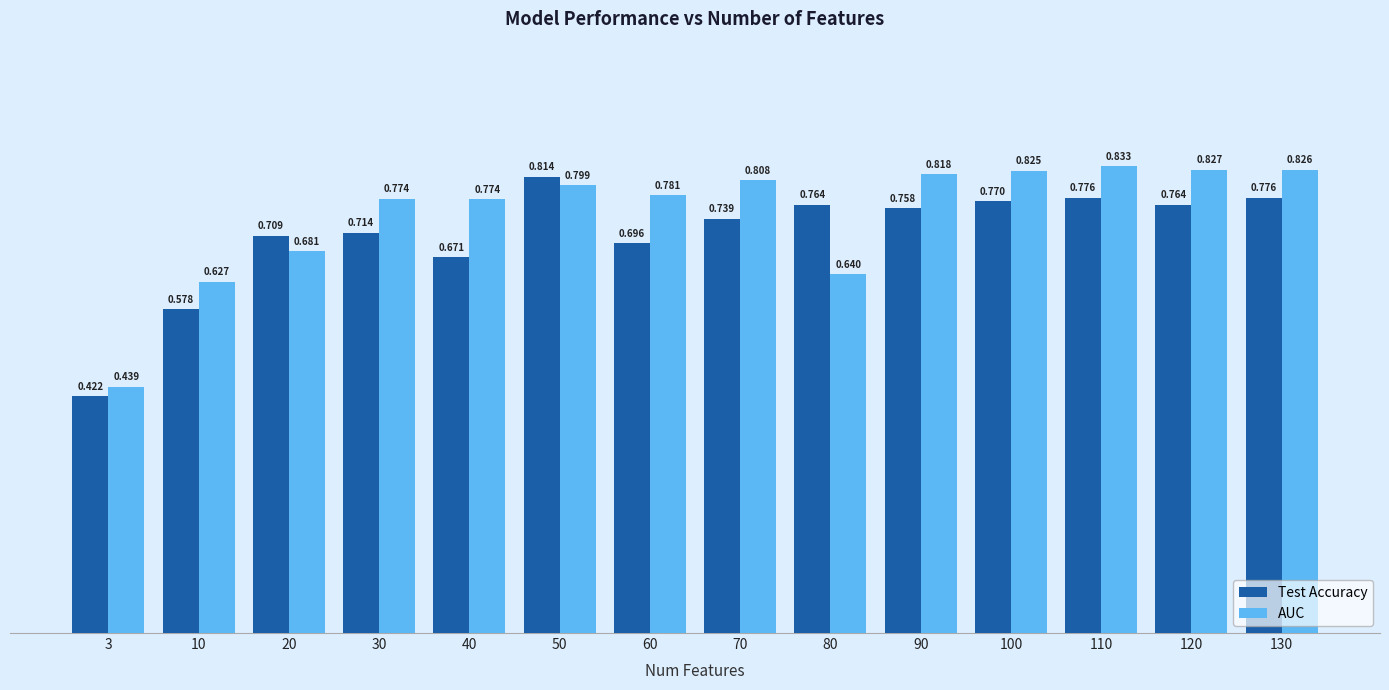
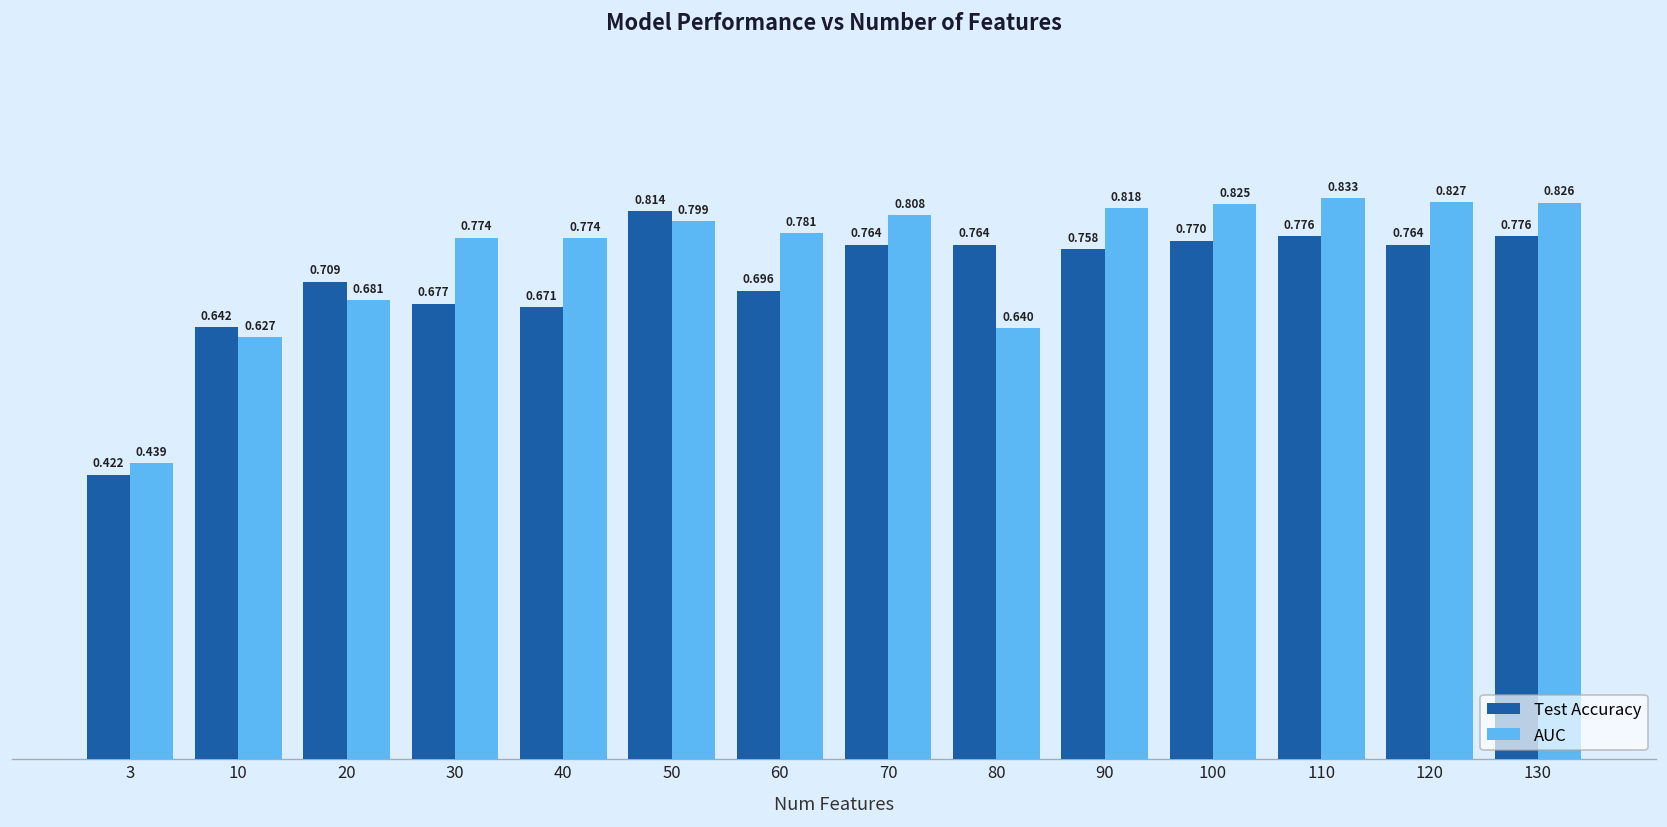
  {
    "Test Accuracy": {
      "3": 0.422,
-     "10": 0.578,
+     "10": 0.642,
      "20": 0.709,
-     "30": 0.714,
+     "30": 0.677,
      "40": 0.671,
      "50": 0.814,
      "60": 0.696,
-     "70": 0.739,
+     "70": 0.764,
      "80": 0.764,
      "90": 0.758,
      "100": 0.770,
      "110": 0.776,
      "120": 0.764,
      "130": 0.776
    },
    "AUC": {
      "3": 0.439,
      "10": 0.627,
      "20": 0.681,
      "30": 0.774,
      "40": 0.774,
      "50": 0.799,
      "60": 0.781,
      "70": 0.808,
      "80": 0.640,
      "90": 0.818,
      "100": 0.825,
      "110": 0.833,
      "120": 0.827,
      "130": 0.826
    }
  }
